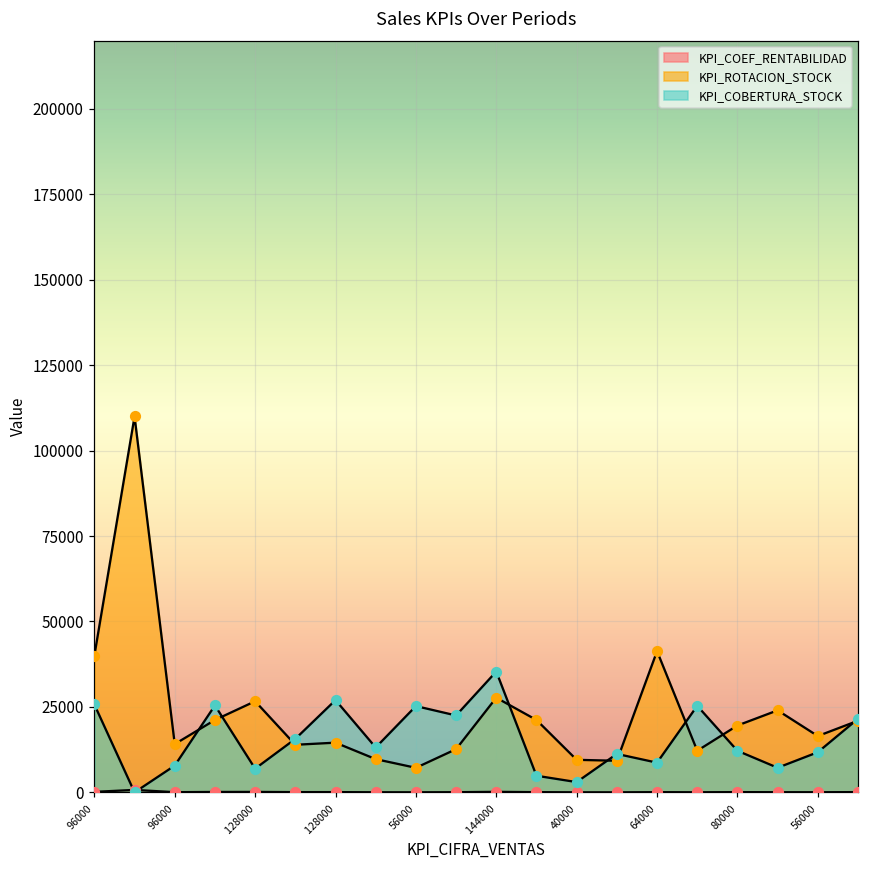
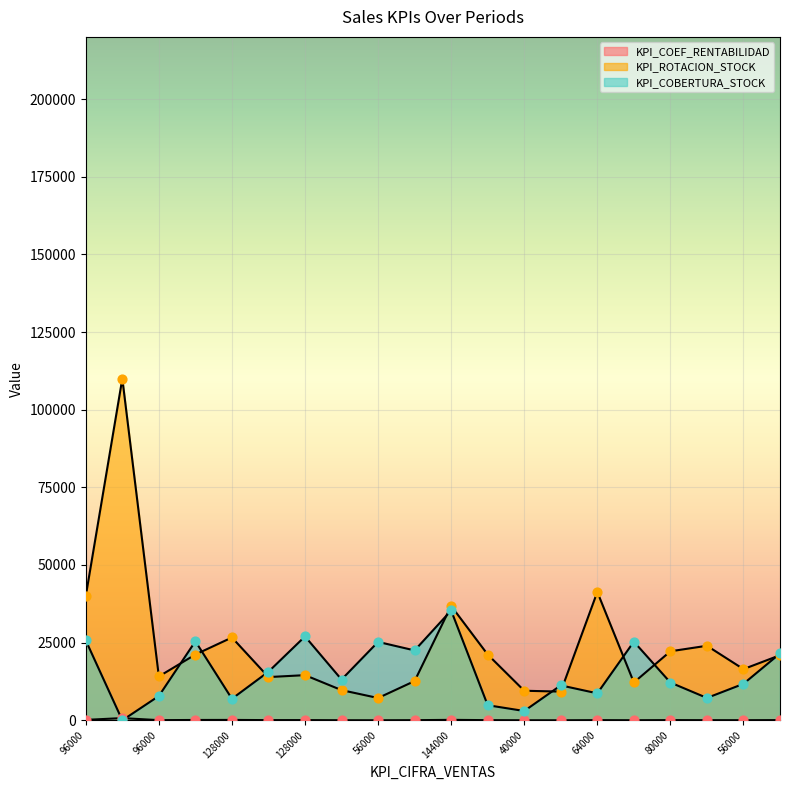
  {
    "KPI_COEF_RENTABILIDAD": {
      "144000": 0,
      "40000": 0,
      "64000": 0,
      "80000": 0
    },
    "KPI_ROTACION_STOCK": {
-     "144000": 28000,
+     "144000": 37000,
      "40000": 10000,
      "64000": 41000,
-     "80000": 20000
+     "80000": 22000
    },
    "KPI_COBERTURA_STOCK": {
      "144000": 35000,
      "40000": 3000,
      "64000": 9000,
      "80000": 12000
    }
  }
